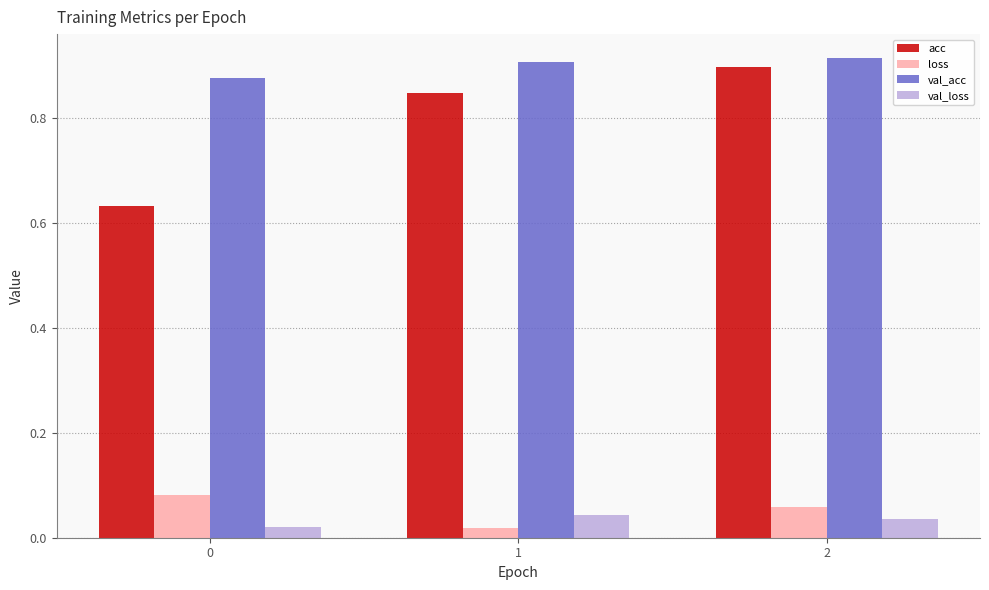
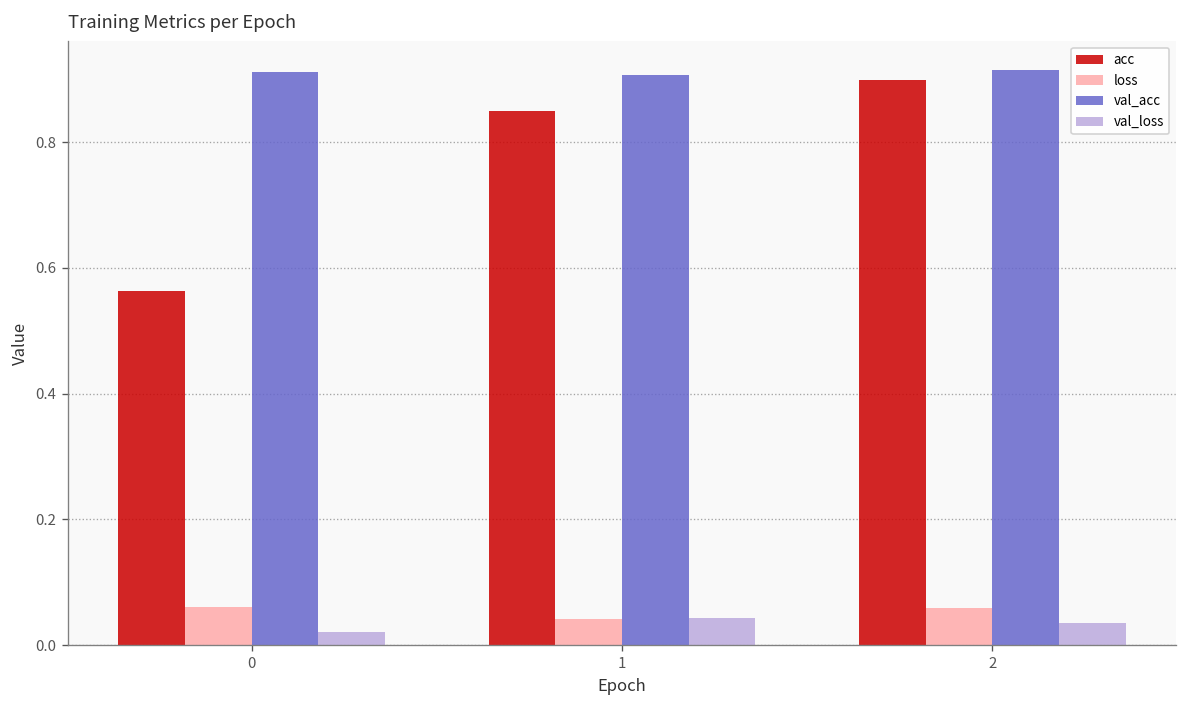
  {
    "acc": {
-     "0": 0.63,
+     "0": 0.56,
      "1": 0.85,
      "2": 0.90
    },
    "loss": {
-     "0": 0.08,
-     "1": 0.02,
+     "0": 0.06,
+     "1": 0.04,
      "2": 0.06
    },
    "val_acc": {
-     "0": 0.88,
+     "0": 0.91,
      "1": 0.91,
      "2": 0.92
    },
    "val_loss": {
      "0": 0.02,
      "1": 0.04,
      "2": 0.04
    }
  }
